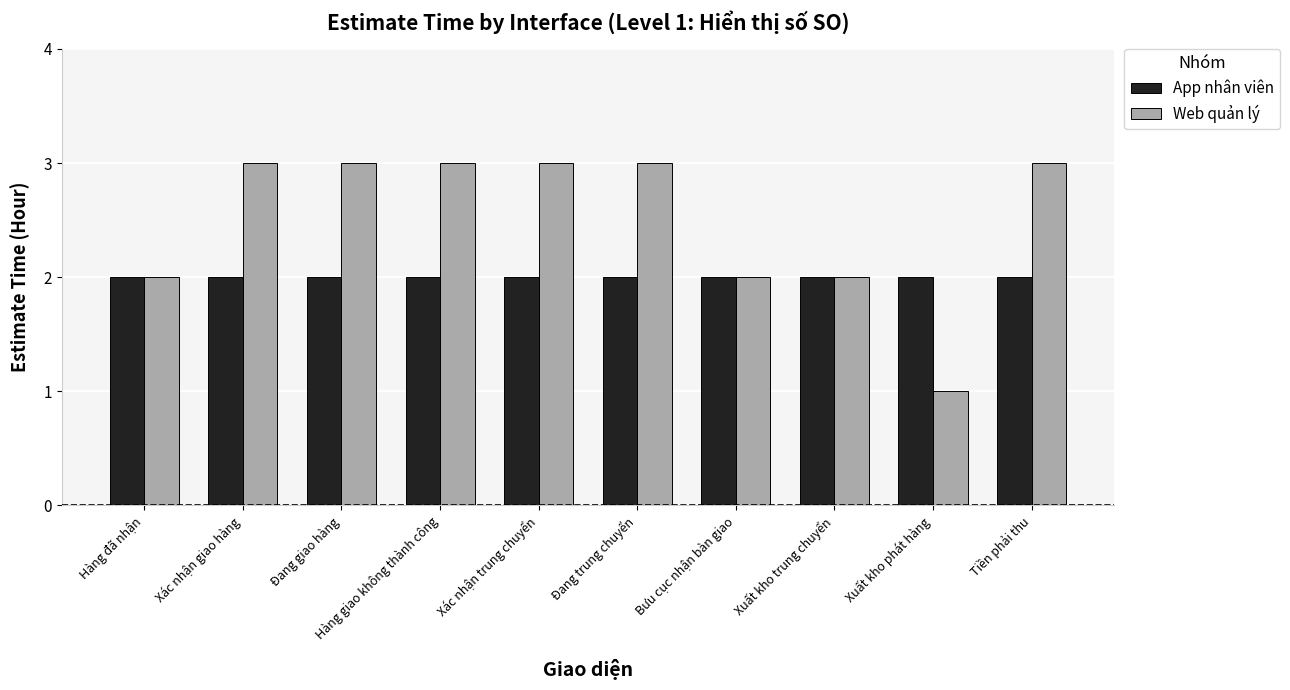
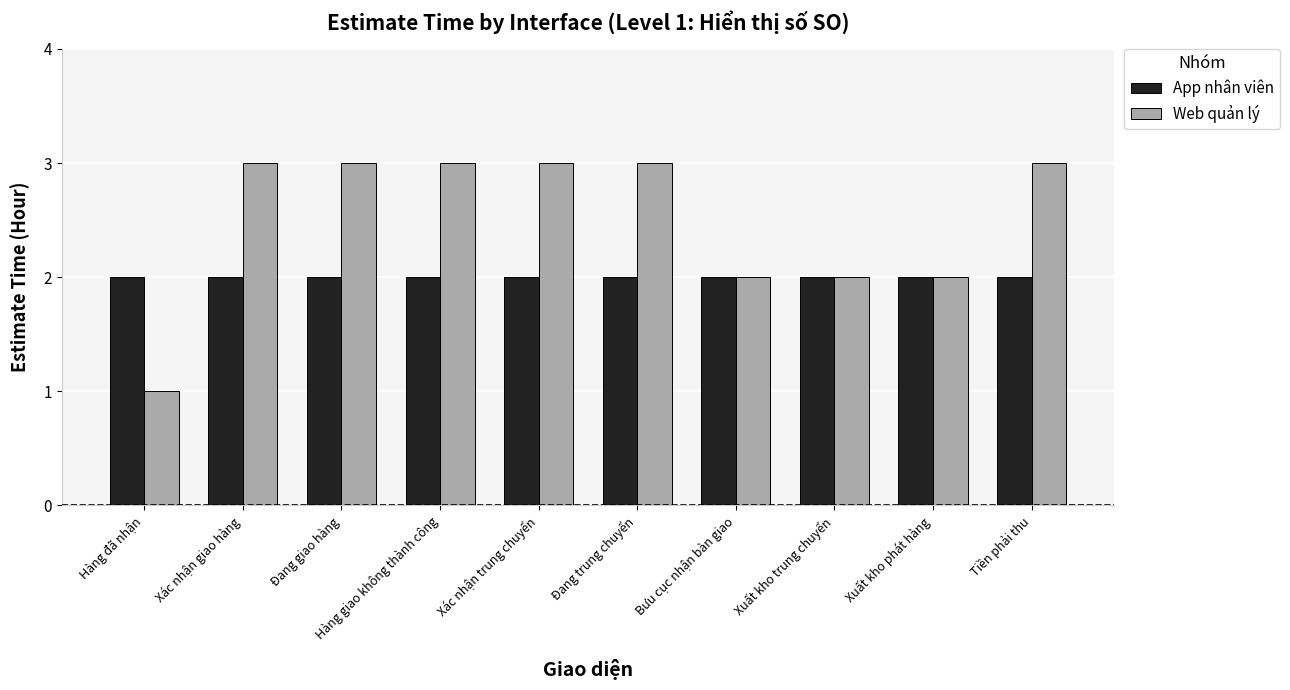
  {
    "App nhân viên": {
      "Hàng đã nhận": 2,
      "Xác nhận giao hàng": 2,
      "Đang giao hàng": 2,
      "Hàng giao không thành công": 2,
      "Xác nhận trung chuyển": 2,
      "Đang trung chuyển": 2,
      "Bưu cục nhận bàn giao": 2,
      "Xuất kho trung chuyển": 2,
      "Xuất kho phát hàng": 2,
      "Tiền phải thu": 2
    },
    "Web quản lý": {
-     "Hàng đã nhận": 2,
+     "Hàng đã nhận": 1,
      "Xác nhận giao hàng": 3,
      "Đang giao hàng": 3,
      "Hàng giao không thành công": 3,
      "Xác nhận trung chuyển": 3,
      "Đang trung chuyển": 3,
      "Bưu cục nhận bàn giao": 2,
      "Xuất kho trung chuyển": 2,
-     "Xuất kho phát hàng": 1,
+     "Xuất kho phát hàng": 2,
      "Tiền phải thu": 3
    }
  }
